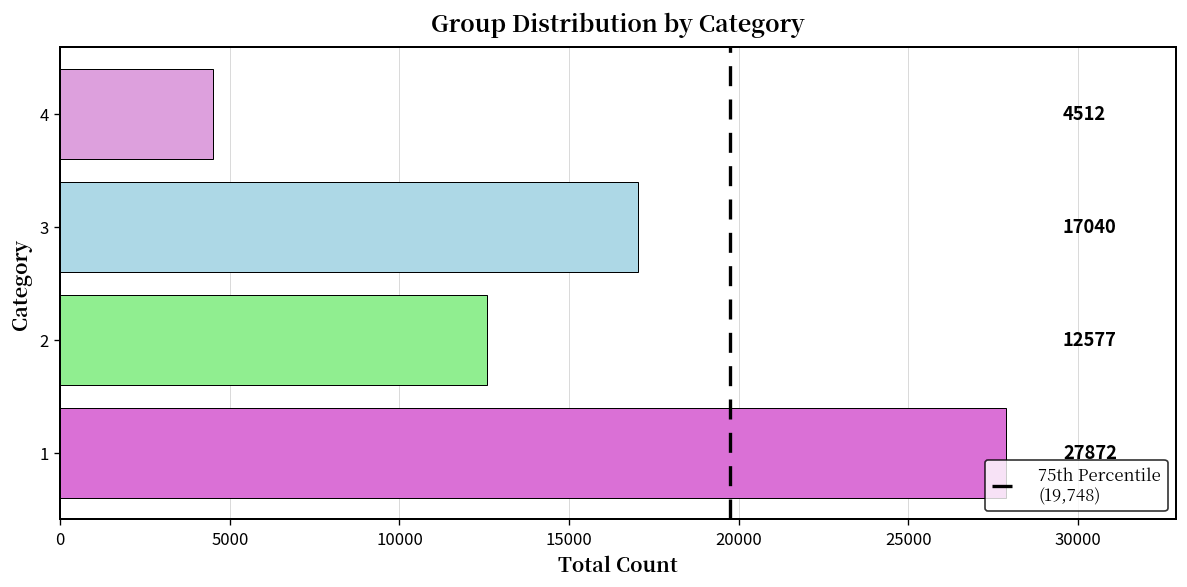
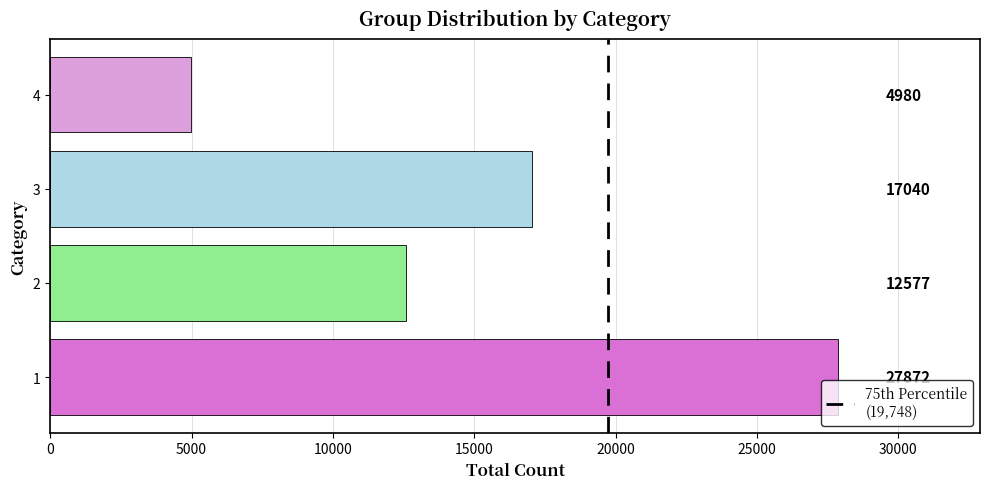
  {
-   "4": 4512
+   "4": 4980
  }
